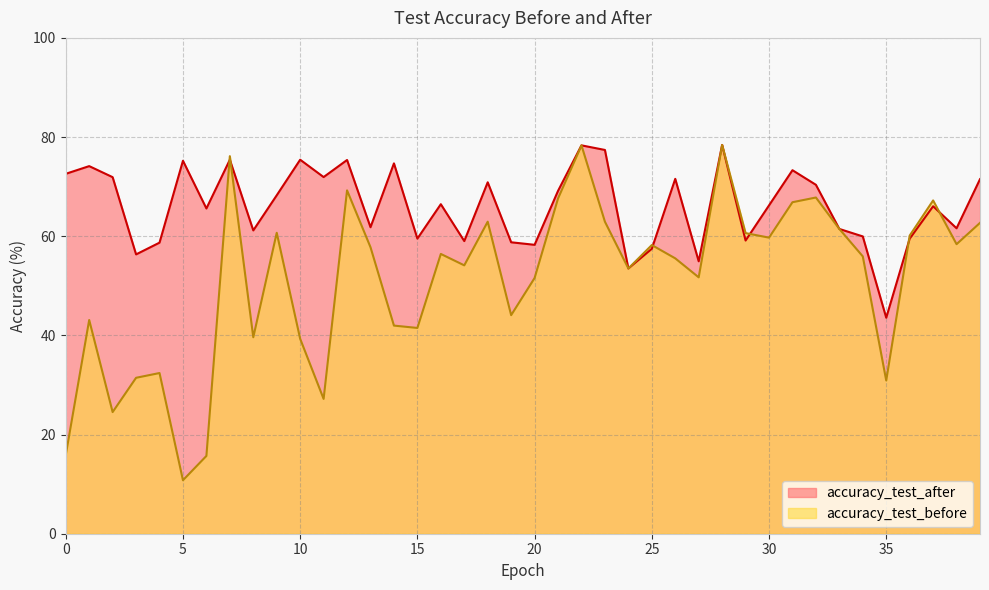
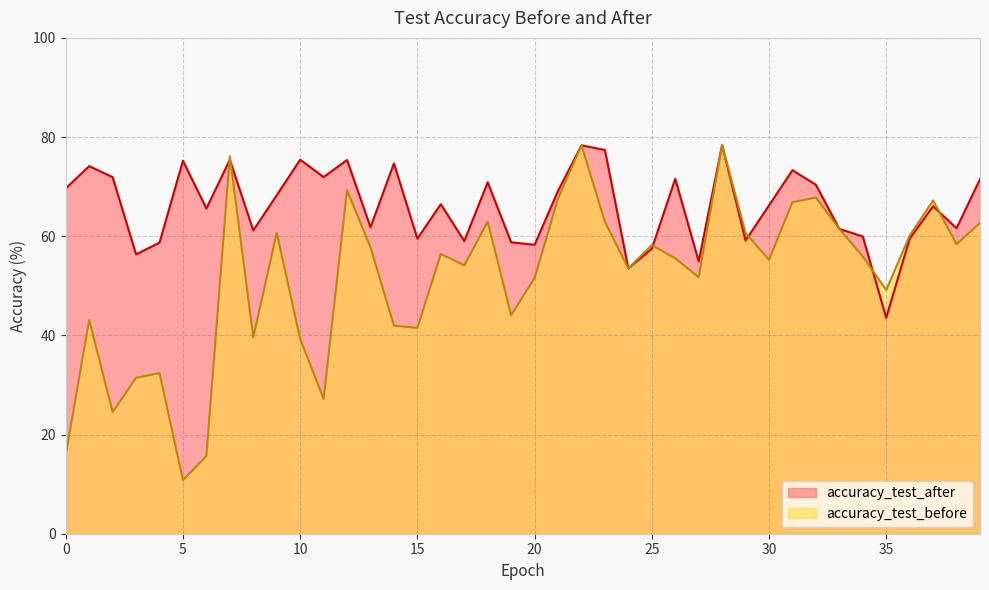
  {
    "accuracy_test_after": {
-     "0": 73,
+     "0": 70,
      "5": 75,
      "10": 75,
      "15": 60,
      "20": 58,
      "25": 57,
      "30": 66,
      "35": 44
    },
    "accuracy_test_before": {
      "0": 16,
      "5": 11,
      "10": 39,
      "15": 42,
      "20": 52,
      "25": 58,
-     "30": 60,
-     "35": 31
+     "30": 55,
+     "35": 49
    }
  }
